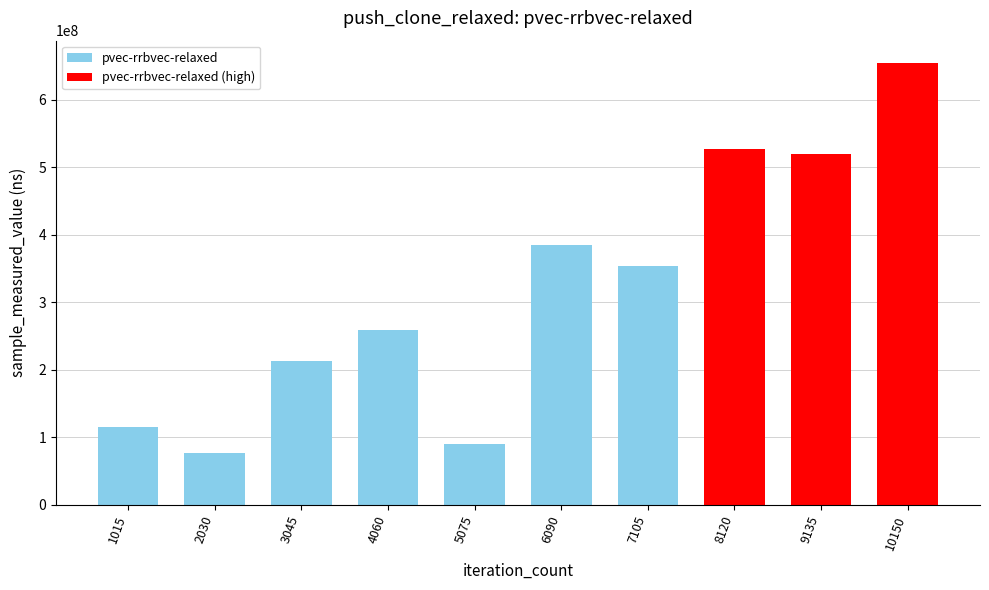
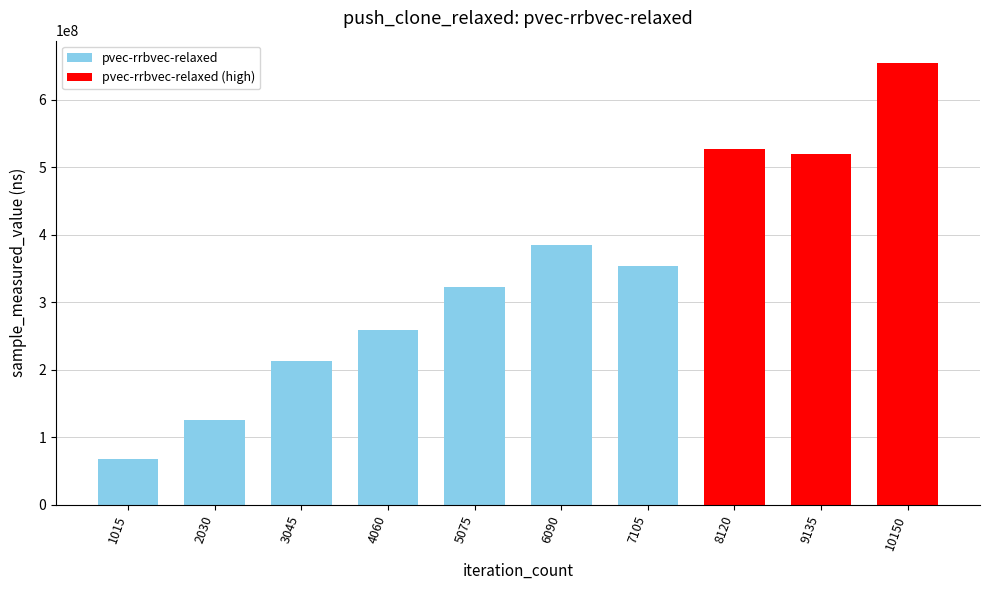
  {
    "pvec-rrbvec-relaxed": {
-     "1015": 120000000,
-     "2030": 80000000,
+     "1015": 70000000,
+     "2030": 130000000,
      "3045": 210000000,
      "4060": 260000000,
-     "5075": 90000000,
+     "5075": 320000000,
      "6090": 390000000,
      "7105": 350000000
    },
    "pvec-rrbvec-relaxed (high)": {
      "8120": 530000000,
      "9135": 520000000,
      "10150": 650000000
    }
  }
